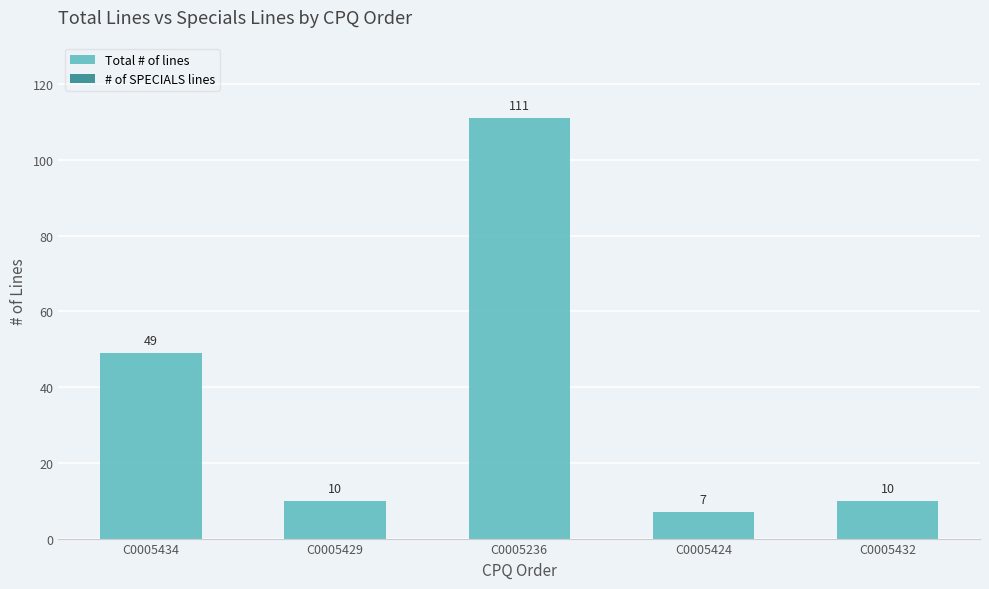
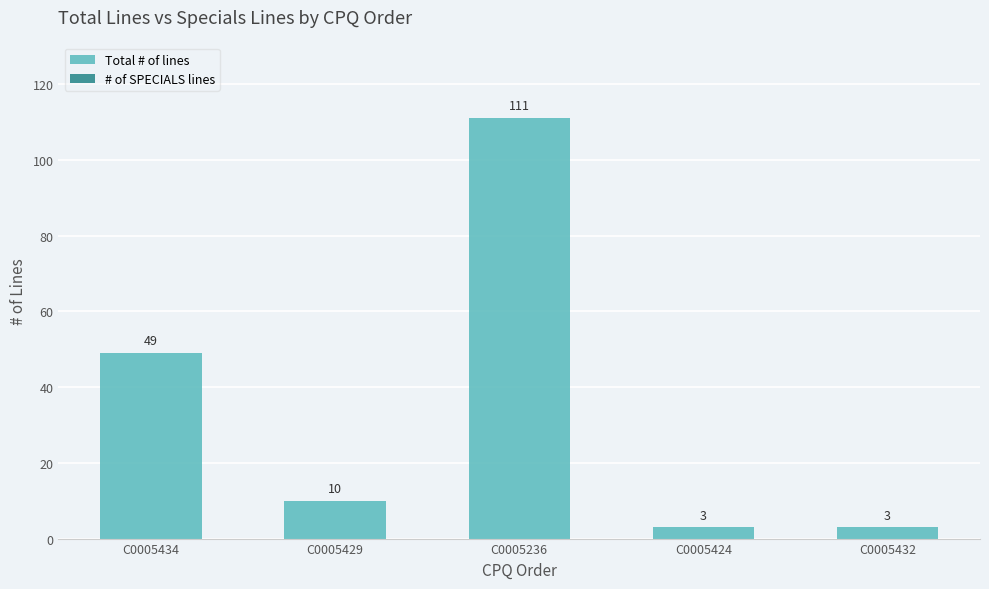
  {
    "Total # of lines": {
      "C0005434": 49,
      "C0005429": 10,
      "C0005236": 111,
-     "C0005424": 7,
-     "C0005432": 10
+     "C0005424": 3,
+     "C0005432": 3
    },
    "# of SPECIALS lines": {
      "C0005434": 0,
      "C0005429": 0,
      "C0005236": 0,
      "C0005424": 0,
      "C0005432": 0
    }
  }
